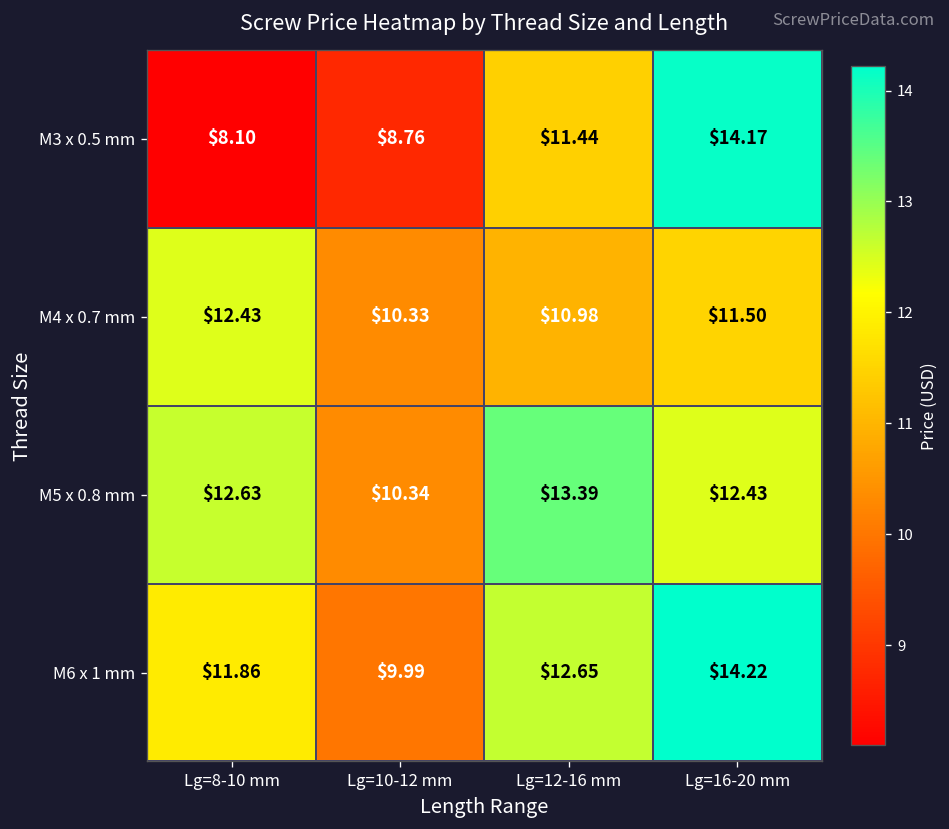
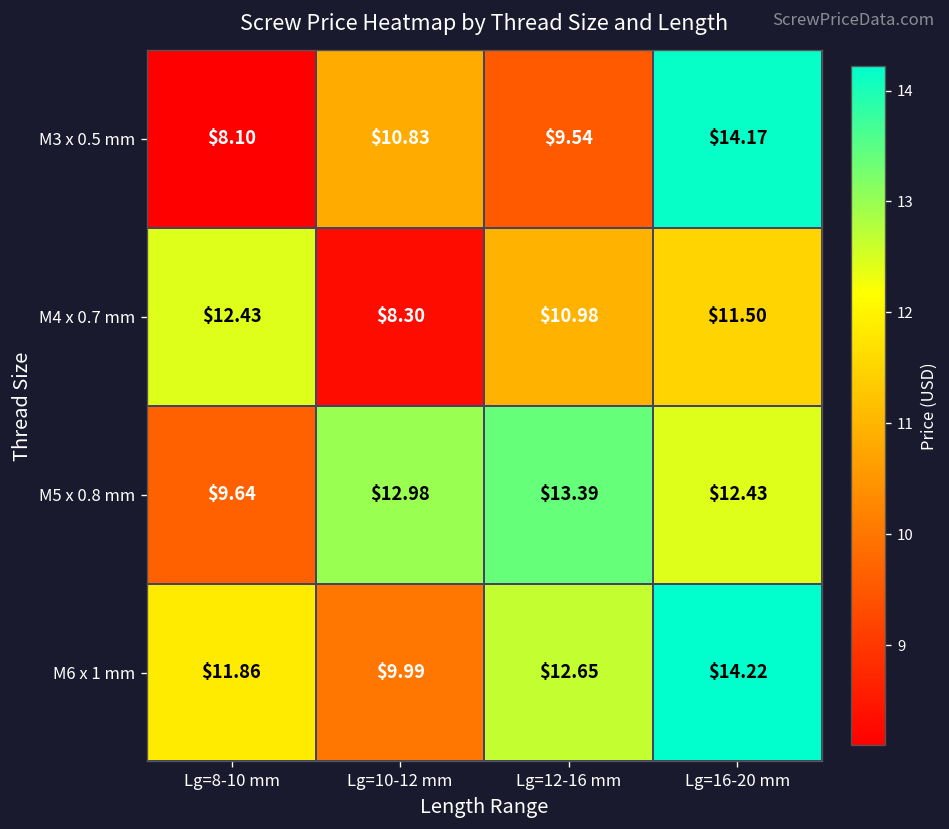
  {
    "M3 x 0.5 mm": {
      "Lg=8-10 mm": "$8.10",
-     "Lg=10-12 mm": "$8.76",
-     "Lg=12-16 mm": "$11.44",
+     "Lg=10-12 mm": "$10.83",
+     "Lg=12-16 mm": "$9.54",
      "Lg=16-20 mm": "$14.17"
    },
    "M4 x 0.7 mm": {
      "Lg=8-10 mm": "$12.43",
-     "Lg=10-12 mm": "$10.33",
+     "Lg=10-12 mm": "$8.30",
      "Lg=12-16 mm": "$10.98",
      "Lg=16-20 mm": "$11.50"
    },
    "M5 x 0.8 mm": {
-     "Lg=8-10 mm": "$12.63",
-     "Lg=10-12 mm": "$10.34",
+     "Lg=8-10 mm": "$9.64",
+     "Lg=10-12 mm": "$12.98",
      "Lg=12-16 mm": "$13.39",
      "Lg=16-20 mm": "$12.43"
    },
    "M6 x 1 mm": {
      "Lg=8-10 mm": "$11.86",
      "Lg=10-12 mm": "$9.99",
      "Lg=12-16 mm": "$12.65",
      "Lg=16-20 mm": "$14.22"
    }
  }
